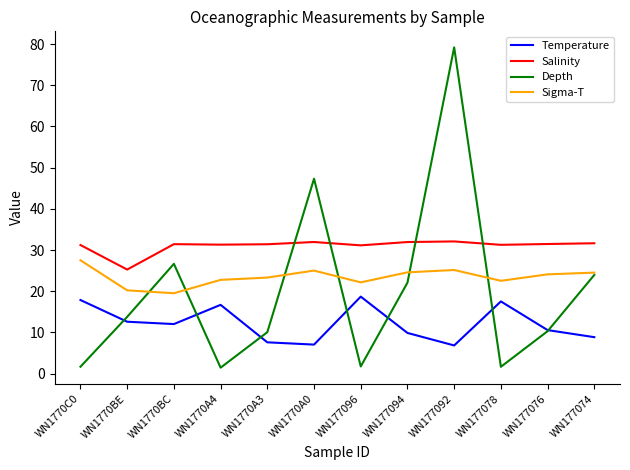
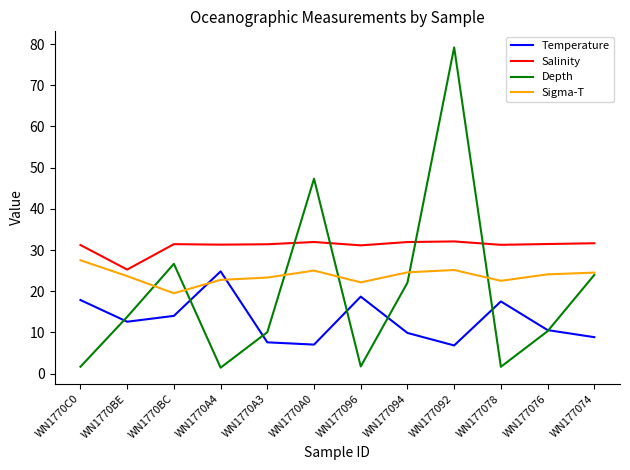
  {
    "Temperature": {
      "WN1770C0": 18,
      "WN1770BE": 13,
-     "WN1770BC": 12,
-     "WN1770A4": 17,
+     "WN1770BC": 14,
+     "WN1770A4": 25,
      "WN1770A3": 8,
      "WN1770A0": 7,
      "WN177096": 19,
      "WN177094": 10,
      "WN177092": 7,
      "WN177078": 18,
      "WN177074": 9
    },
    "Salinity": {
      "WN1770C0": 31,
      "WN1770BE": 25,
      "WN1770BC": 31,
      "WN1770A4": 31,
      "WN1770A3": 31,
      "WN1770A0": 32,
      "WN177096": 31,
      "WN177094": 32,
      "WN177092": 32,
      "WN177078": 31,
      "WN177076": 31,
      "WN177074": 32
    },
    "Depth": {
      "WN1770C0": 2,
      "WN1770BE": 14,
      "WN1770BC": 27,
      "WN1770A4": 1,
      "WN1770A3": 10,
      "WN1770A0": 47,
      "WN177096": 2,
      "WN177094": 22,
      "WN177092": 79,
      "WN177078": 2
    },
    "Sigma-T": {
      "WN1770C0": 28,
-     "WN1770BE": 20,
+     "WN1770BE": 24,
      "WN1770BC": 20,
      "WN1770A4": 23,
      "WN1770A3": 23,
      "WN1770A0": 25,
      "WN177096": 22,
      "WN177094": 25,
      "WN177092": 25,
      "WN177078": 23,
      "WN177076": 24
    }
  }
